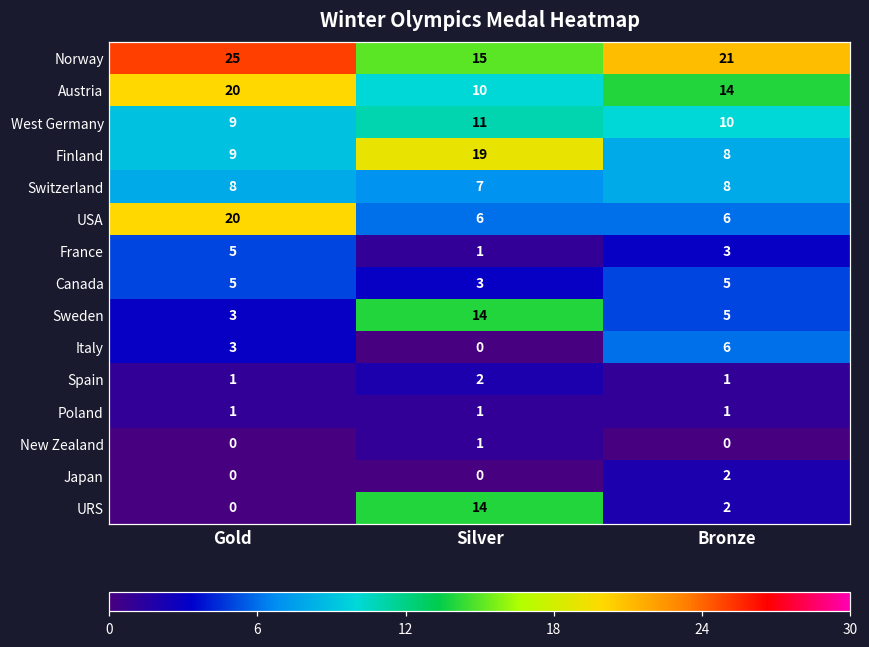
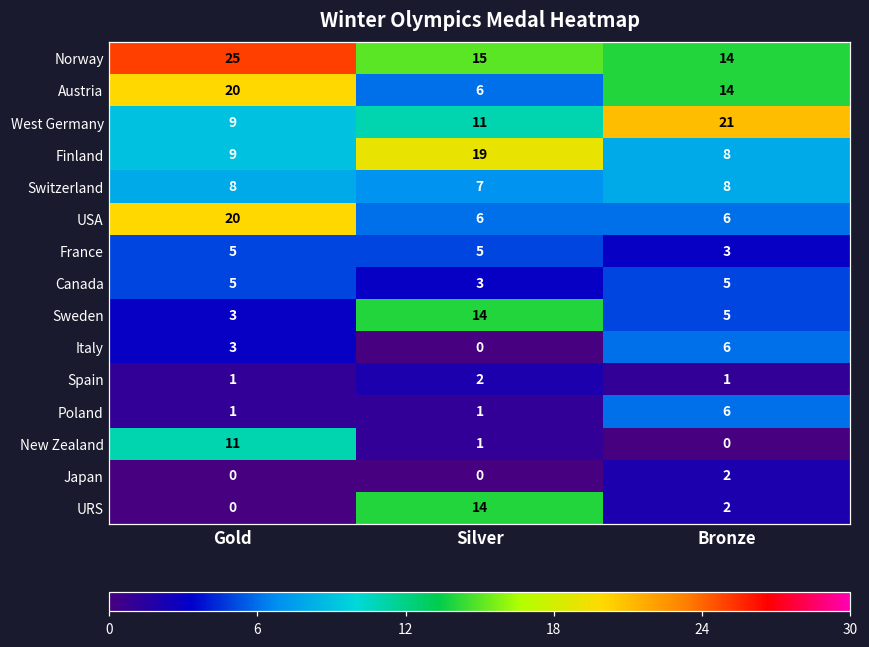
  {
    "Norway": {
      "Gold": 25,
      "Silver": 15,
-     "Bronze": 21
+     "Bronze": 14
    },
    "Austria": {
      "Gold": 20,
-     "Silver": 10,
+     "Silver": 6,
      "Bronze": 14
    },
    "West Germany": {
      "Gold": 9,
      "Silver": 11,
-     "Bronze": 10
+     "Bronze": 21
    },
    "Finland": {
      "Gold": 9,
      "Silver": 19,
      "Bronze": 8
    },
    "Switzerland": {
      "Gold": 8,
      "Silver": 7,
      "Bronze": 8
    },
    "USA": {
      "Gold": 20,
      "Silver": 6,
      "Bronze": 6
    },
    "France": {
      "Gold": 5,
-     "Silver": 1,
+     "Silver": 5,
      "Bronze": 3
    },
    "Canada": {
      "Gold": 5,
      "Silver": 3,
      "Bronze": 5
    },
    "Sweden": {
      "Gold": 3,
      "Silver": 14,
      "Bronze": 5
    },
    "Italy": {
      "Gold": 3,
      "Silver": 0,
      "Bronze": 6
    },
    "Spain": {
      "Gold": 1,
      "Silver": 2,
      "Bronze": 1
    },
    "Poland": {
      "Gold": 1,
      "Silver": 1,
-     "Bronze": 1
+     "Bronze": 6
    },
    "New Zealand": {
-     "Gold": 0,
+     "Gold": 11,
      "Silver": 1,
      "Bronze": 0
    },
    "Japan": {
      "Gold": 0,
      "Silver": 0,
      "Bronze": 2
    },
    "URS": {
      "Gold": 0,
      "Silver": 14,
      "Bronze": 2
    }
  }
